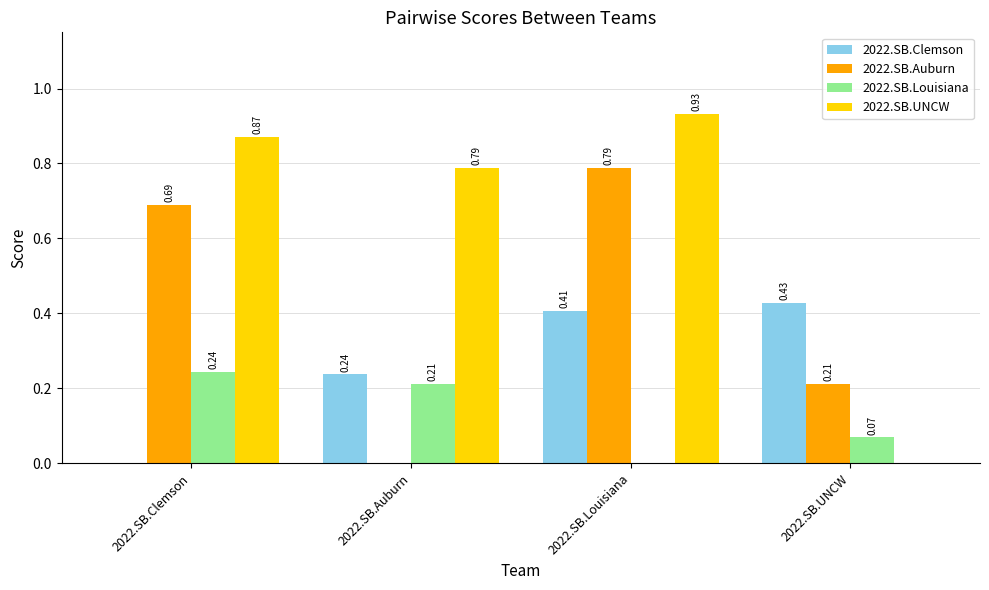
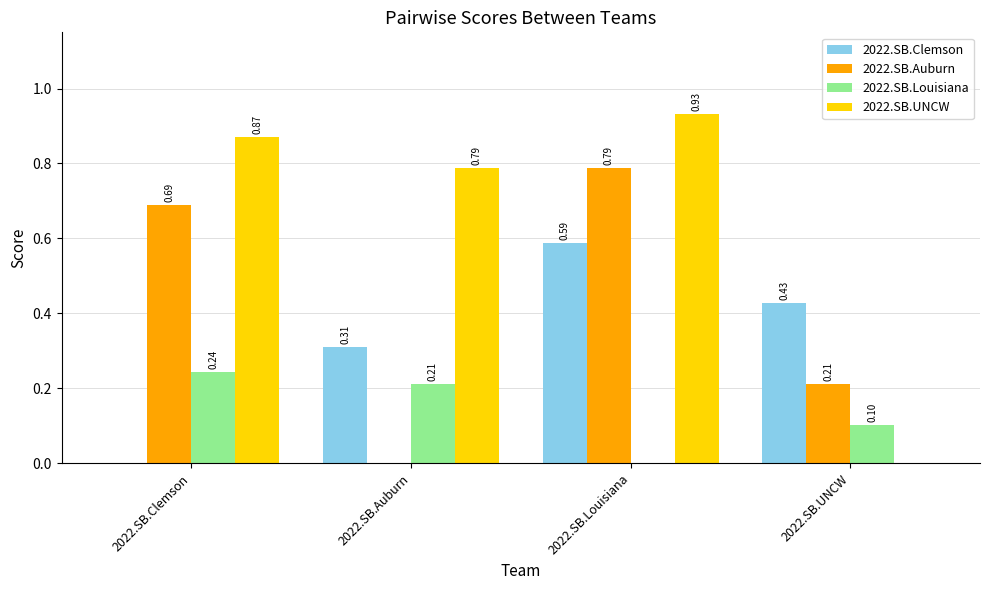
  {
    "2022.SB.Clemson": {
-     "2022.SB.Auburn": 0.24,
-     "2022.SB.Louisiana": 0.41,
+     "2022.SB.Auburn": 0.31,
+     "2022.SB.Louisiana": 0.59,
      "2022.SB.UNCW": 0.43
    },
    "2022.SB.Louisiana": {
      "2022.SB.Clemson": 0.24,
      "2022.SB.Auburn": 0.21,
-     "2022.SB.UNCW": 0.07
+     "2022.SB.UNCW": 0.10
    }
  }
